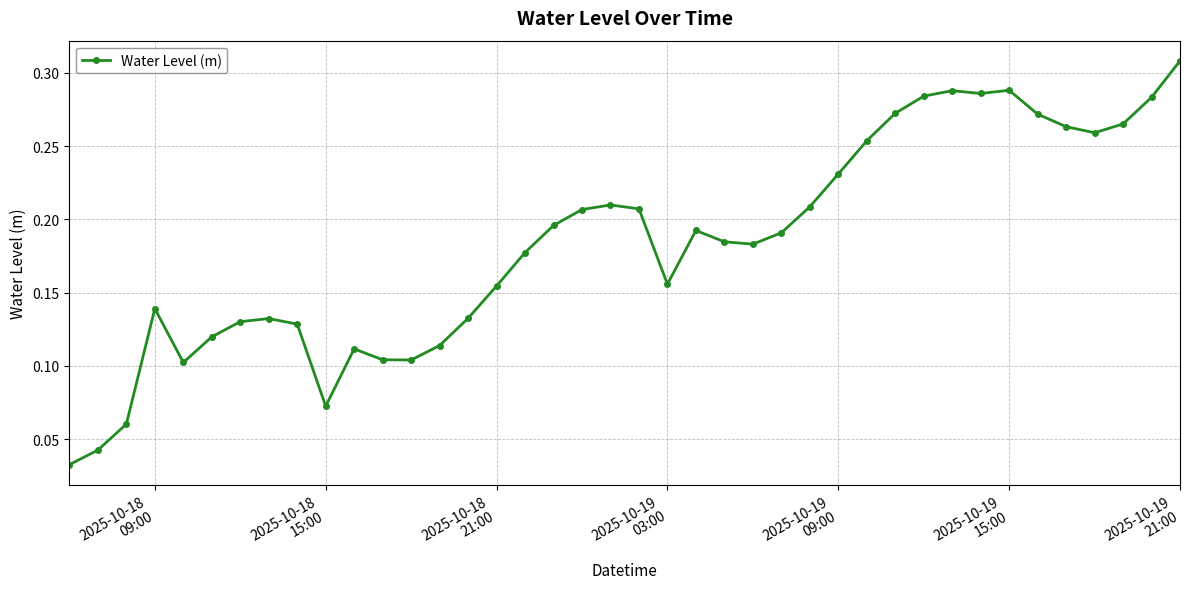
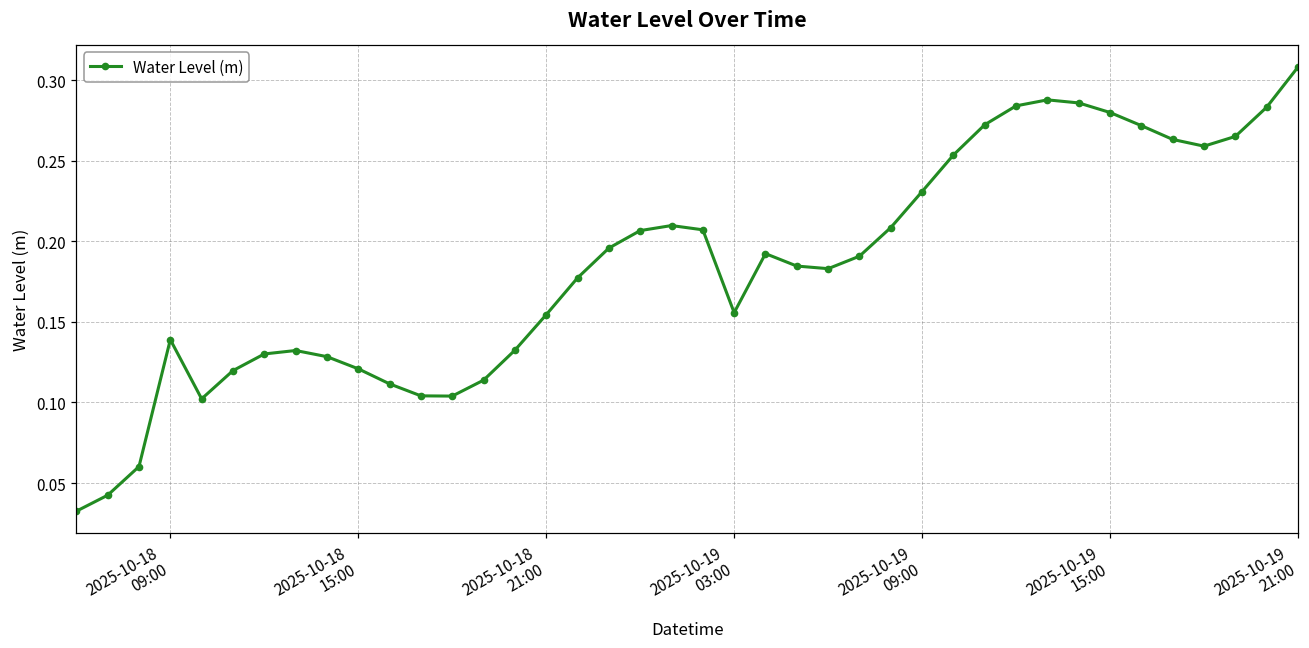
  {
    "2025-10-18 09:00": 0.139,
-   "2025-10-18 15:00": 0.072,
+   "2025-10-18 15:00": 0.121,
    "2025-10-18 21:00": 0.154,
    "2025-10-19 03:00": 0.156,
    "2025-10-19 09:00": 0.231,
-   "2025-10-19 15:00": 0.288,
+   "2025-10-19 15:00": 0.280,
    "2025-10-19 21:00": 0.308
  }
